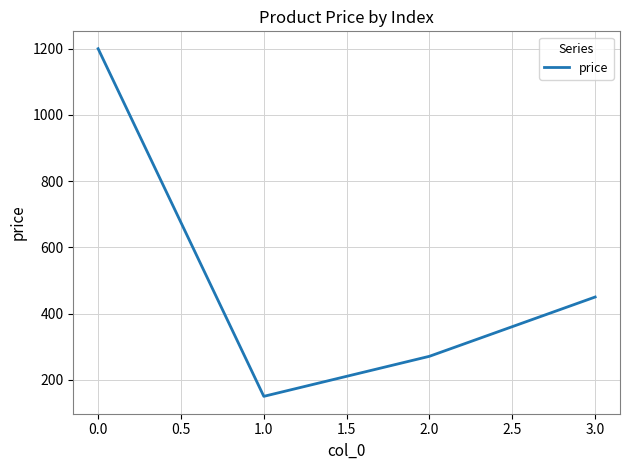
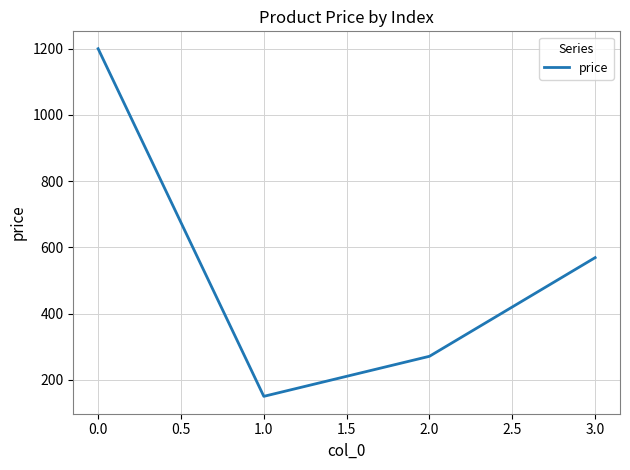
  {
    "0.0": 1200,
    "1.0": 150,
    "2.0": 270,
-   "3.0": 450
+   "3.0": 570
  }
